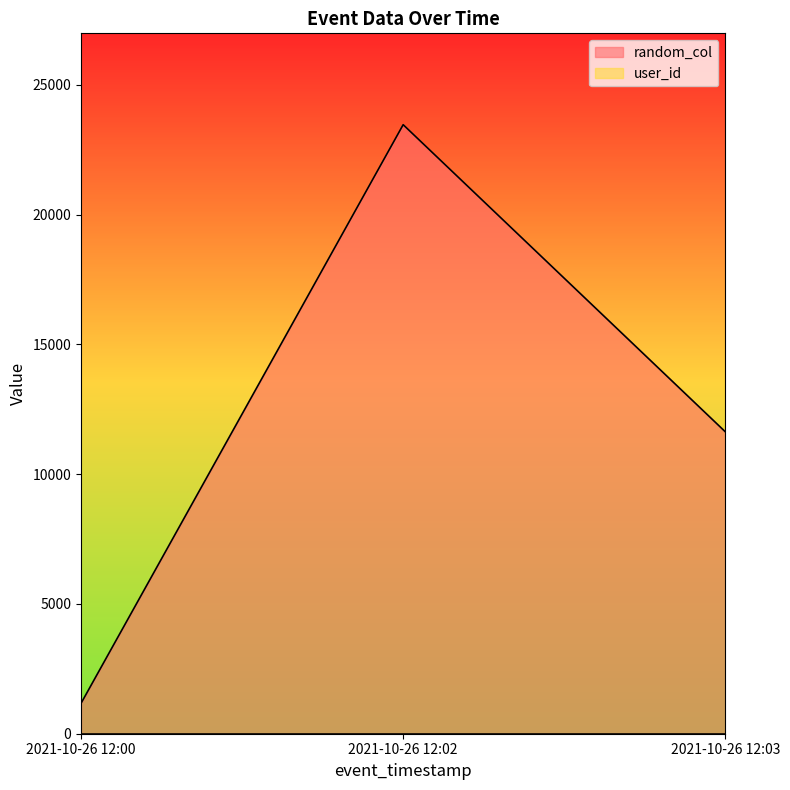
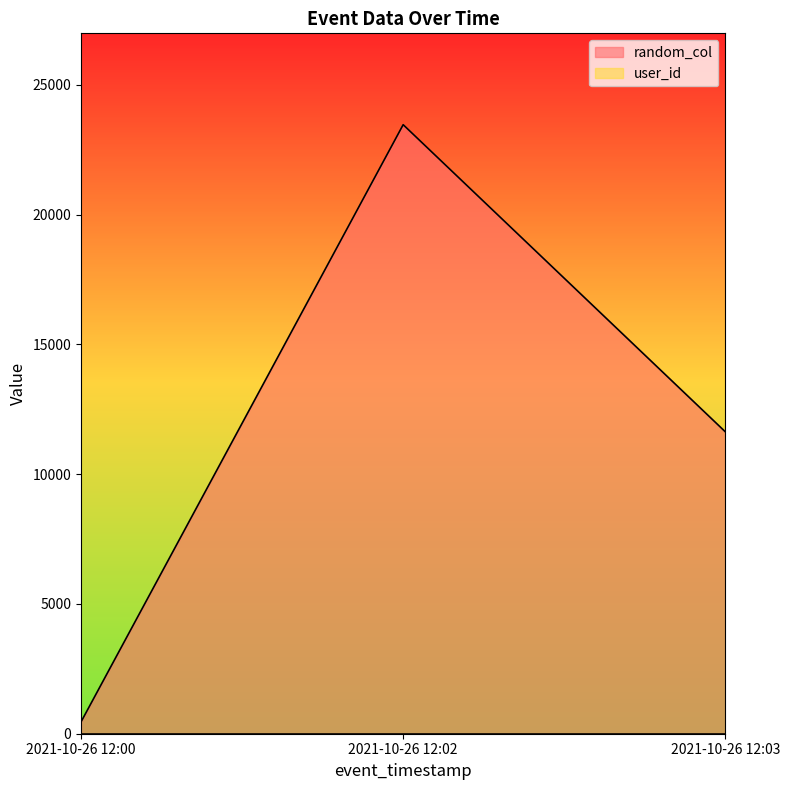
  {
    "random_col": {
-     "2021-10-26 12:00": 1200,
+     "2021-10-26 12:00": 500,
      "2021-10-26 12:02": 23500,
      "2021-10-26 12:03": 11600
    },
    "user_id": {
      "2021-10-26 12:00": 0,
      "2021-10-26 12:02": 0,
      "2021-10-26 12:03": 0
    }
  }
